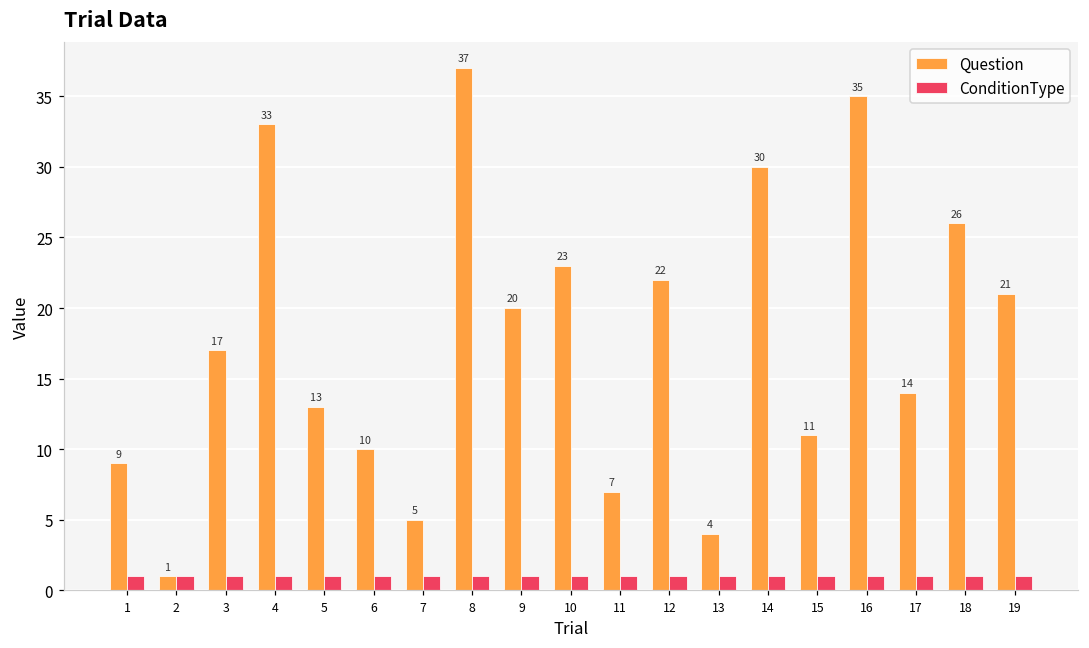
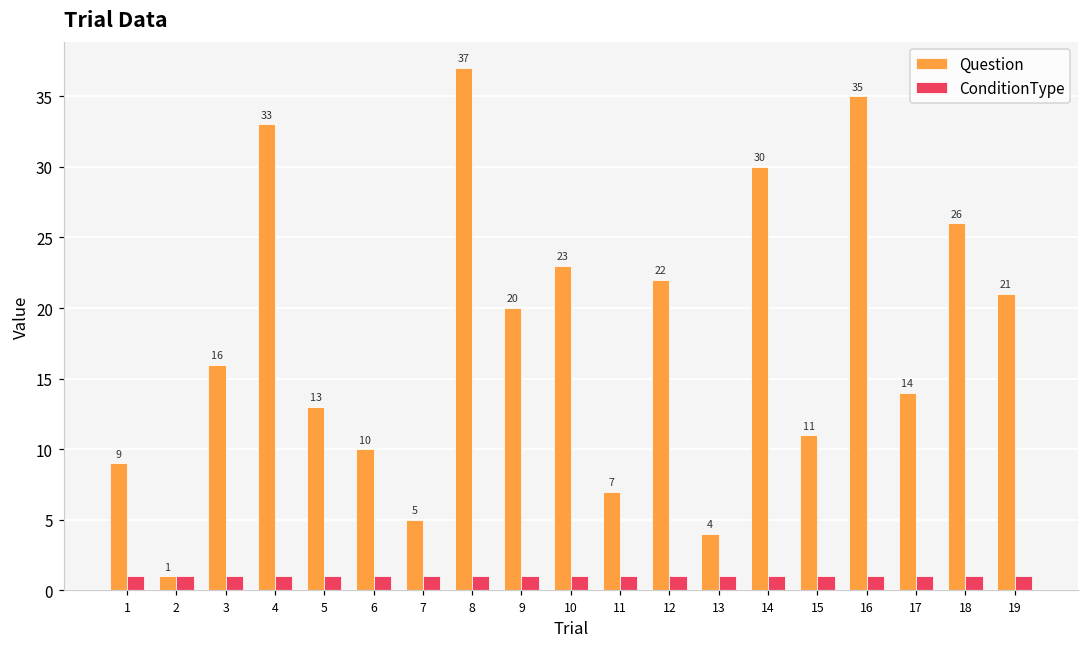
  {
    "Question": {
      "1": 9,
      "2": 1,
-     "3": 17,
+     "3": 16,
      "4": 33,
      "5": 13,
      "6": 10,
      "7": 5,
      "8": 37,
      "9": 20,
      "10": 23,
      "11": 7,
      "12": 22,
      "13": 4,
      "14": 30,
      "15": 11,
      "16": 35,
      "17": 14,
      "18": 26,
      "19": 21
    },
    "ConditionType": {
      "3": 1.0,
      "4": 1.0,
      "5": 1.0,
      "6": 1.0,
      "7": 1.0,
      "8": 1.0,
      "9": 1.0,
      "10": 1.0,
      "11": 1.0,
      "12": 1.0,
      "13": 1.0,
      "14": 1.0,
      "15": 1.0,
      "16": 1.0,
      "17": 1.0,
      "18": 1.0,
      "19": 1.0
    }
  }
